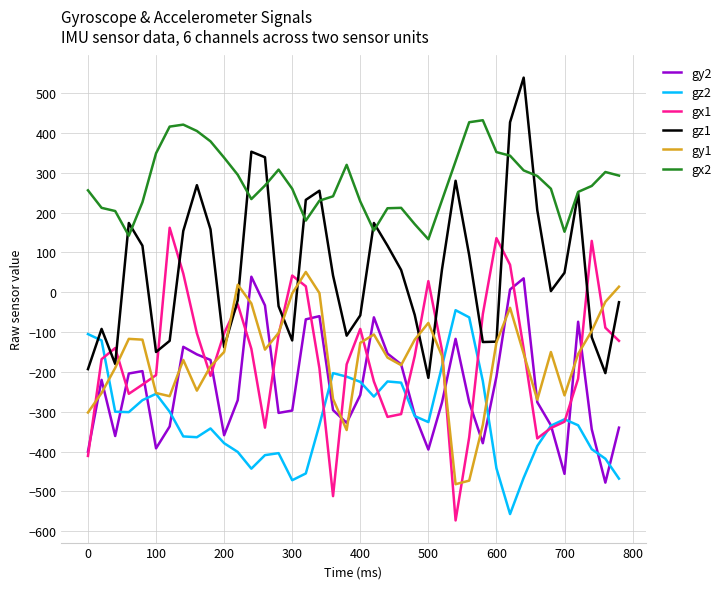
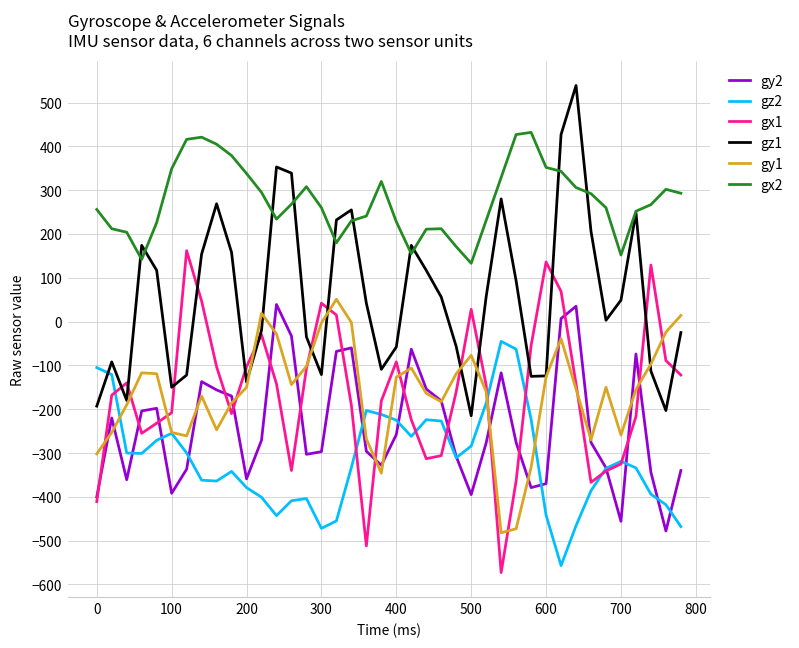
  {
    "gy2": {
      "0": -400,
      "100": -390,
      "200": -360,
      "300": -300,
      "400": -260,
      "500": -400,
-     "600": -210,
+     "600": -370,
      "700": -460
    },
    "gz2": {
      "0": -110,
      "200": -380,
      "300": -470,
      "400": -230,
-     "500": -330,
+     "500": -280,
      "600": -440
    },
    "gx1": {
      "0": -410,
      "100": -210,
      "200": -100,
      "300": 40,
      "400": -90,
      "500": 30,
      "600": 140
    },
    "gz1": {
      "0": -190,
      "100": -150,
      "200": -140,
      "300": -120,
      "400": -60,
      "500": -220,
      "700": 50
    },
    "gy1": {
      "0": -300,
      "200": -150,
      "300": 0,
      "400": -130,
      "500": -80,
      "700": -260
    },
    "gx2": {
      "0": 260,
      "100": 350,
      "200": 340,
      "300": 260,
      "400": 230,
      "500": 130,
      "600": 350,
      "700": 150
    }
  }
